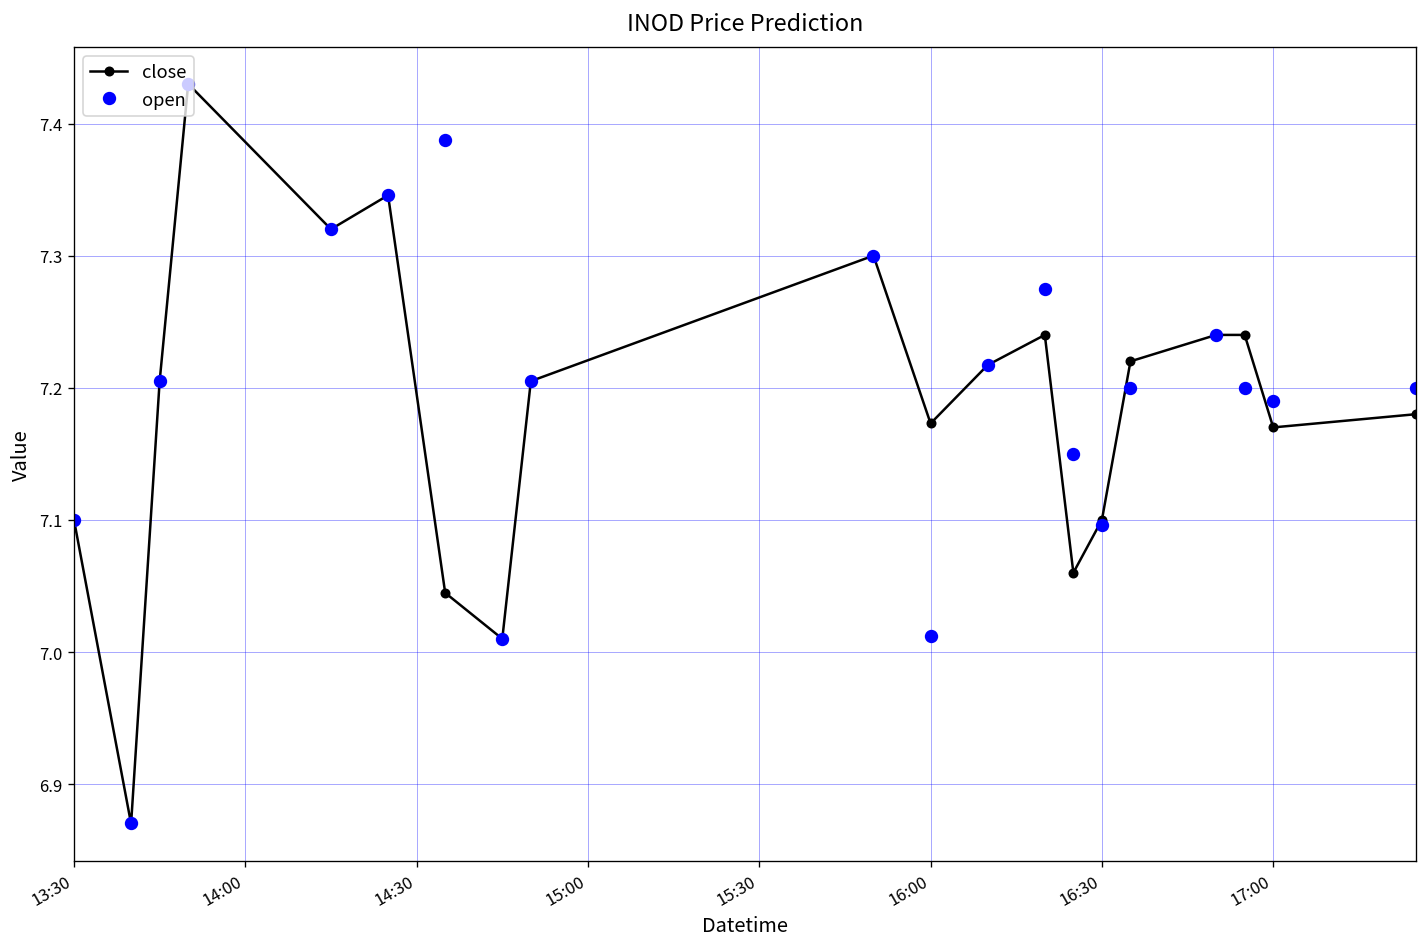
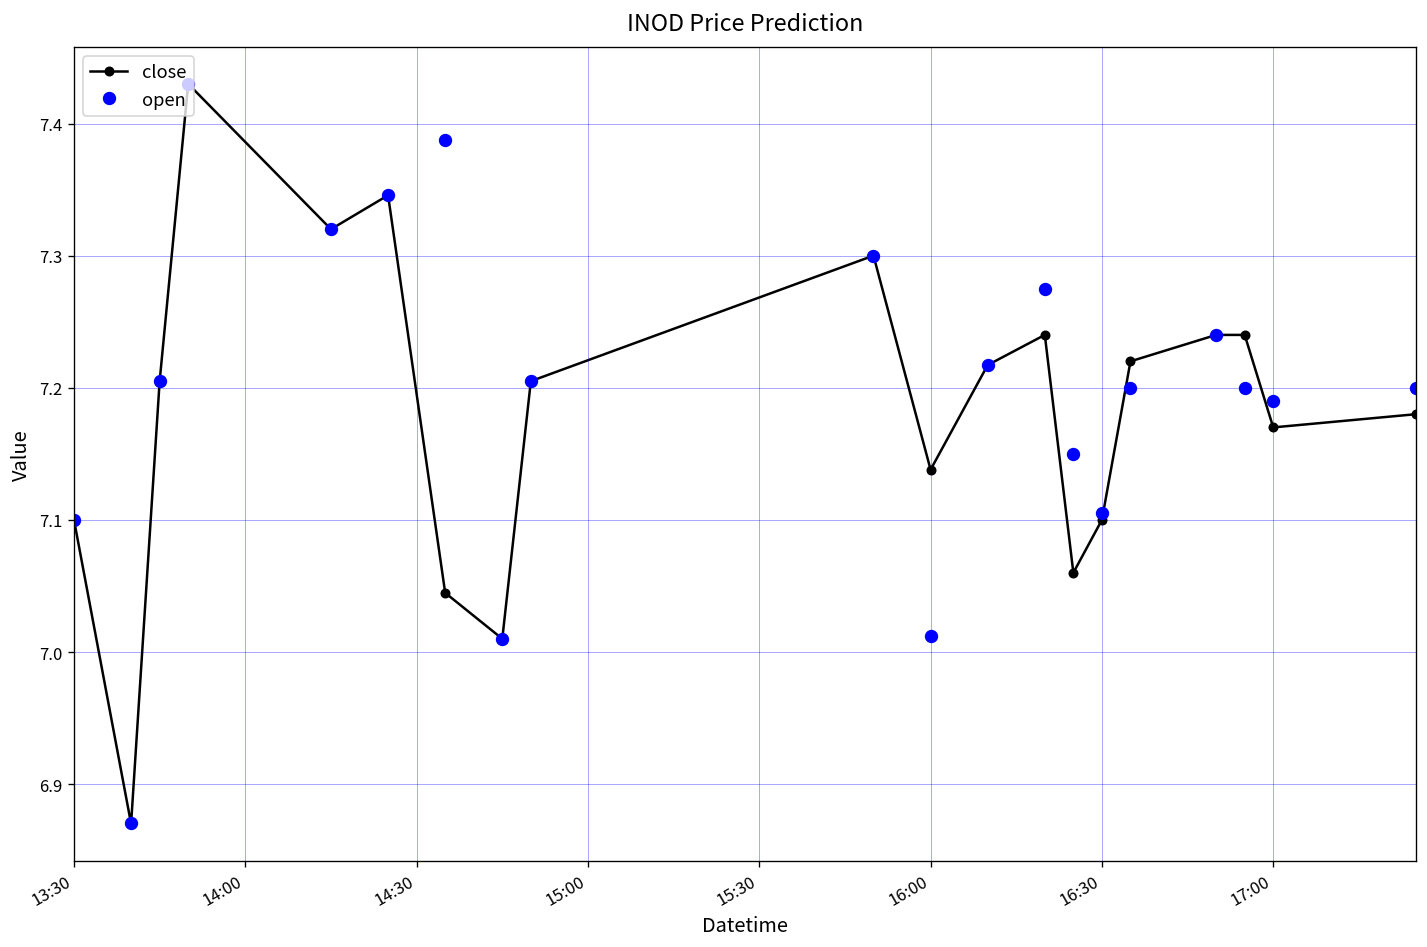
  {
    "close": {
-     "16:00": 7.173,
+     "16:00": 7.138,
      "16:30": 7.100,
      "17:00": 7.170
    },
    "open": {
      "16:00": 7.012,
-     "16:30": 7.096,
+     "16:30": 7.105,
      "17:00": 7.190
    }
  }
